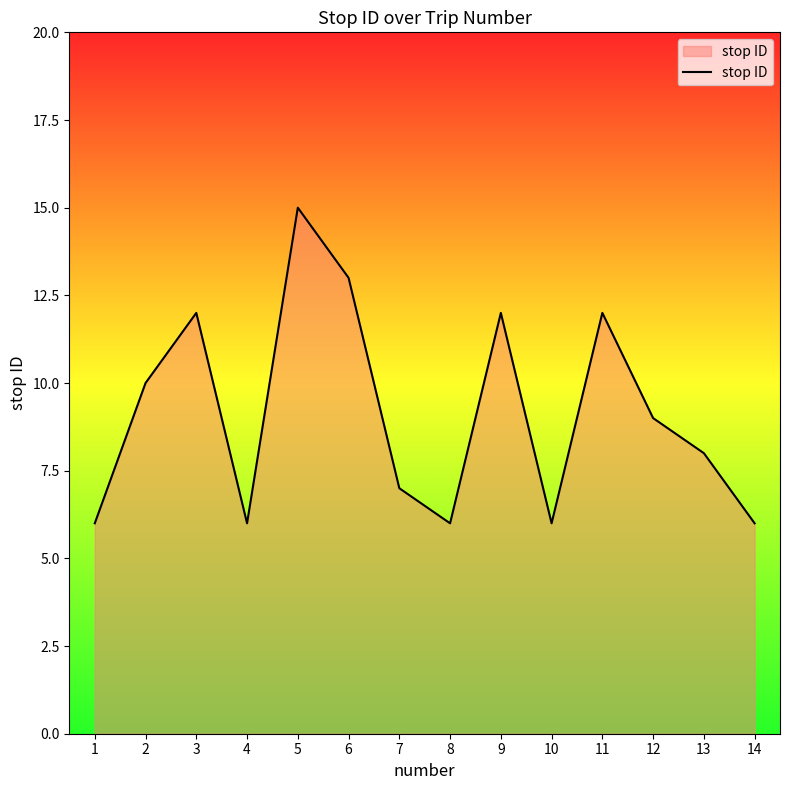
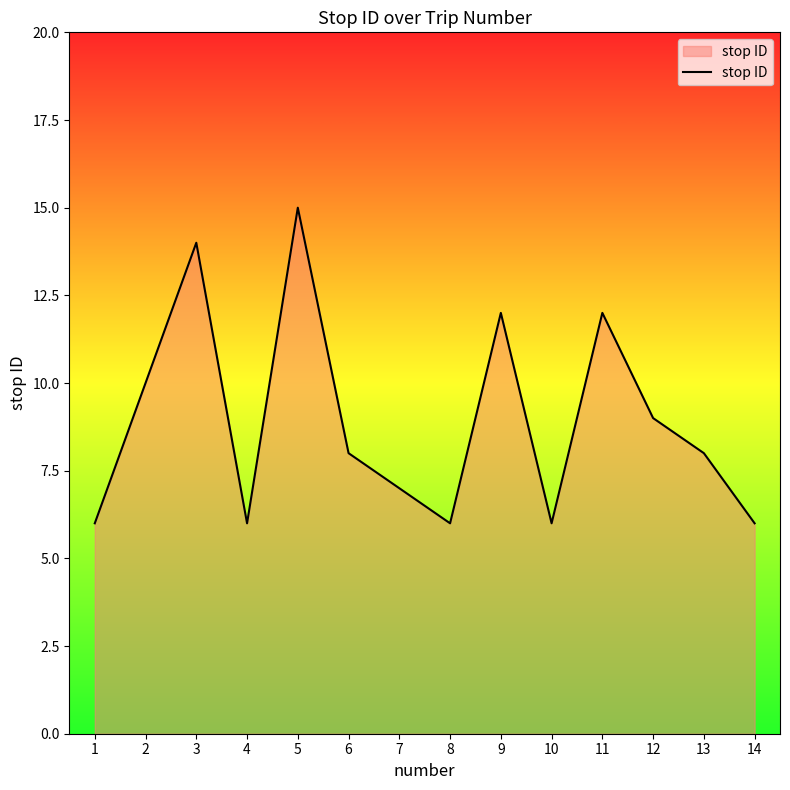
  {
    "1": 6,
    "2": 10,
-   "3": 12,
+   "3": 14,
    "4": 6,
    "5": 15,
-   "6": 13,
+   "6": 8,
    "7": 7,
    "8": 6,
    "9": 12,
    "10": 6,
    "11": 12,
    "12": 9,
    "13": 8,
    "14": 6
  }
